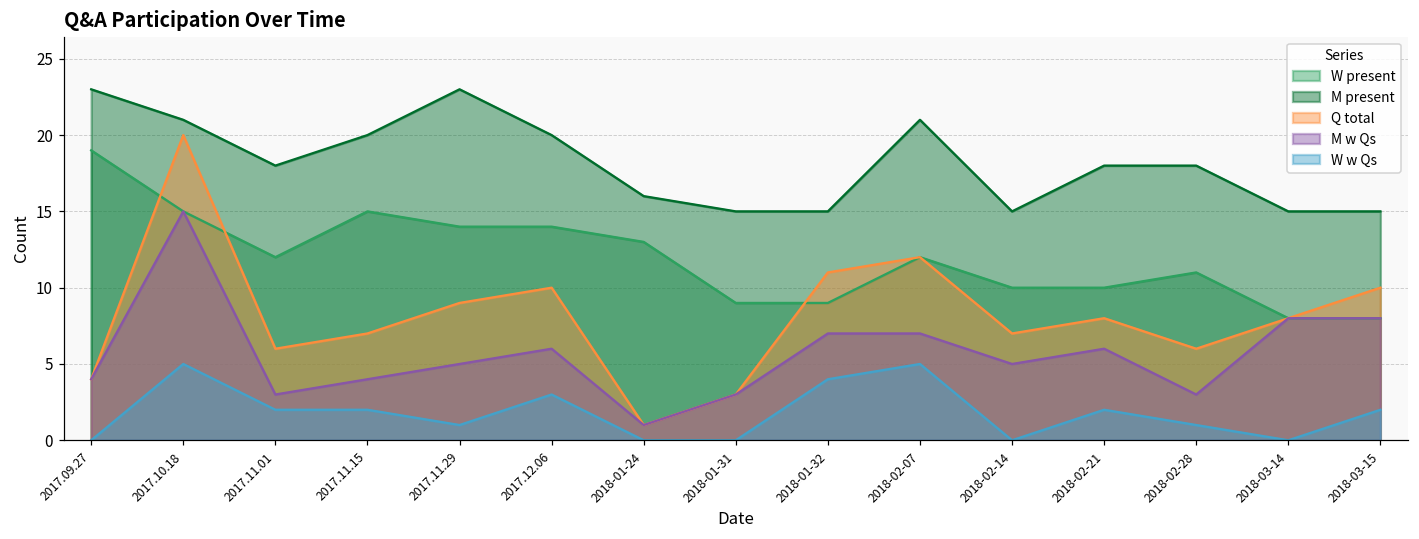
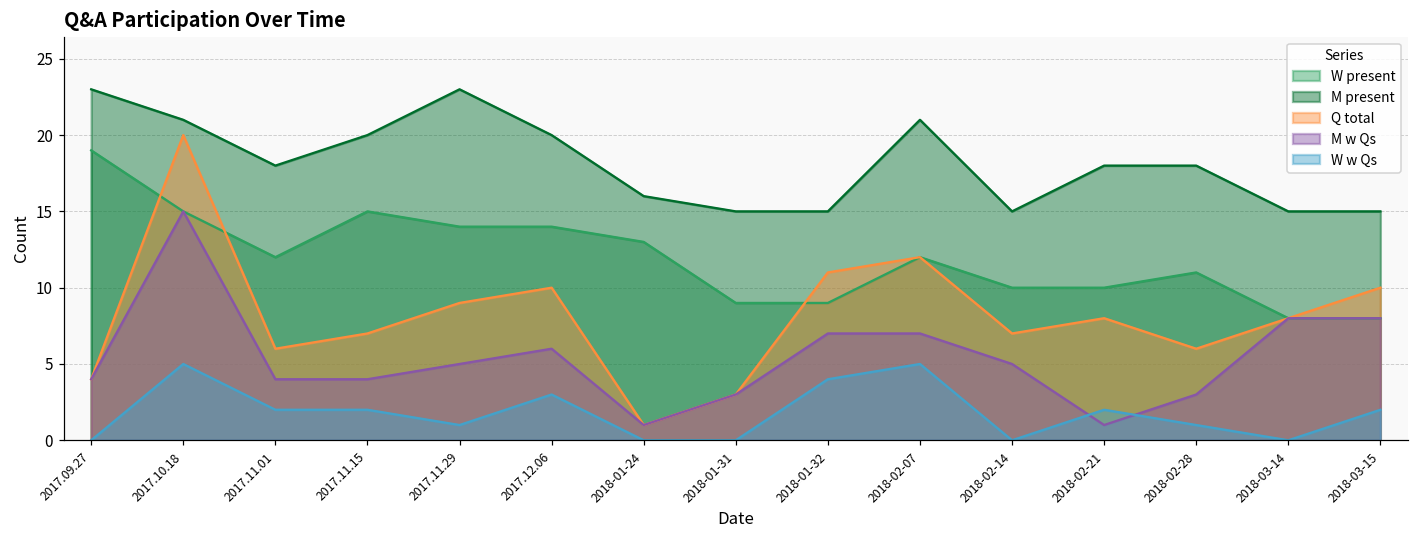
  {
    "Q total": {
      "2017.10.18": 20,
      "2017.11.01": 6,
      "2017.11.15": 7,
      "2017.11.29": 9,
      "2017.12.06": 10,
      "2018-01-32": 11,
      "2018-02-14": 7,
      "2018-02-21": 8,
      "2018-02-28": 6,
      "2018-03-15": 10
    },
    "M w Qs": {
-     "2017.11.01": 3,
+     "2017.11.01": 4,
      "2017.11.15": 4,
      "2017.11.29": 5,
      "2017.12.06": 6,
      "2018-01-32": 7,
      "2018-02-07": 7,
      "2018-02-14": 5,
-     "2018-02-21": 6,
+     "2018-02-21": 1,
      "2018-02-28": 3
    },
    "W w Qs": {
      "2017.09.27": 0,
      "2017.10.18": 5,
      "2017.11.01": 2,
      "2017.11.15": 2,
      "2017.11.29": 1,
      "2017.12.06": 3,
      "2018-01-24": 0,
      "2018-01-31": 0,
      "2018-01-32": 4,
      "2018-02-07": 5,
      "2018-02-14": 0,
      "2018-02-21": 2,
      "2018-02-28": 1,
      "2018-03-14": 0,
      "2018-03-15": 2
    }
  }
